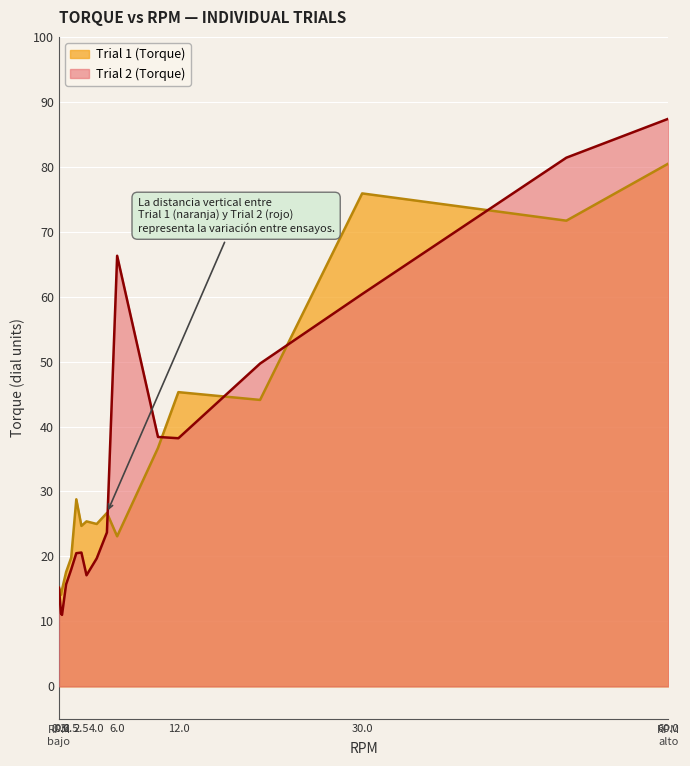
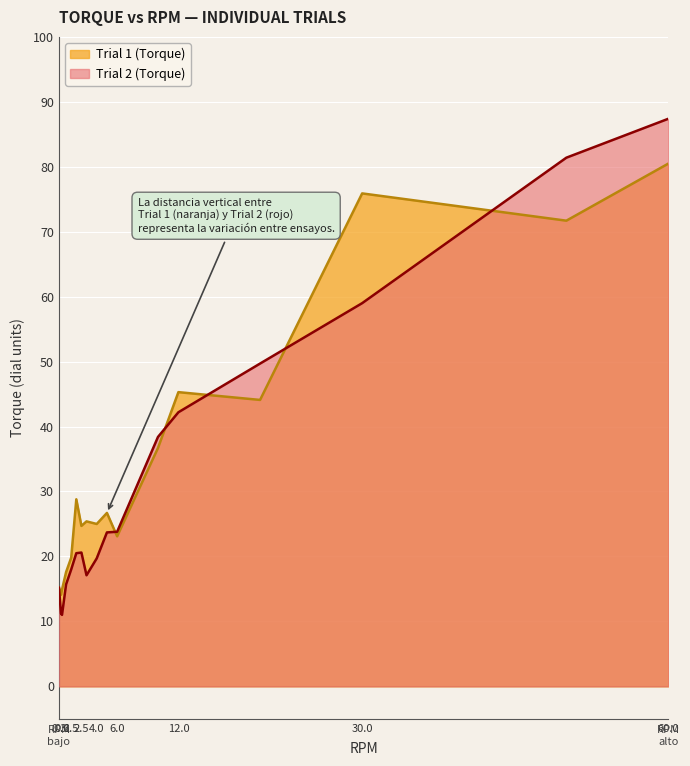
  {
    "Trial 1 (Torque)": {
      "4.0": 25,
      "6.0": 23,
      "30.0": 76,
      "60.0": 81
    },
    "Trial 2 (Torque)": {
      "4.0": 20,
-     "6.0": 66,
-     "12.0": 38,
-     "30.0": 60,
+     "6.0": 24,
+     "12.0": 42,
+     "30.0": 59,
      "60.0": 87
    }
  }
